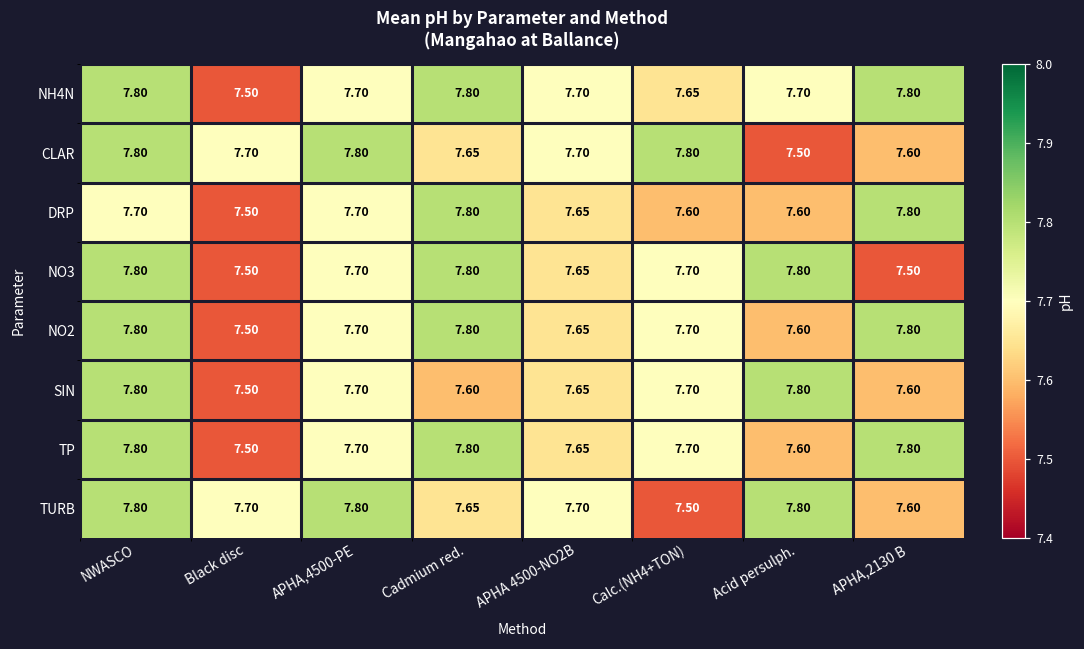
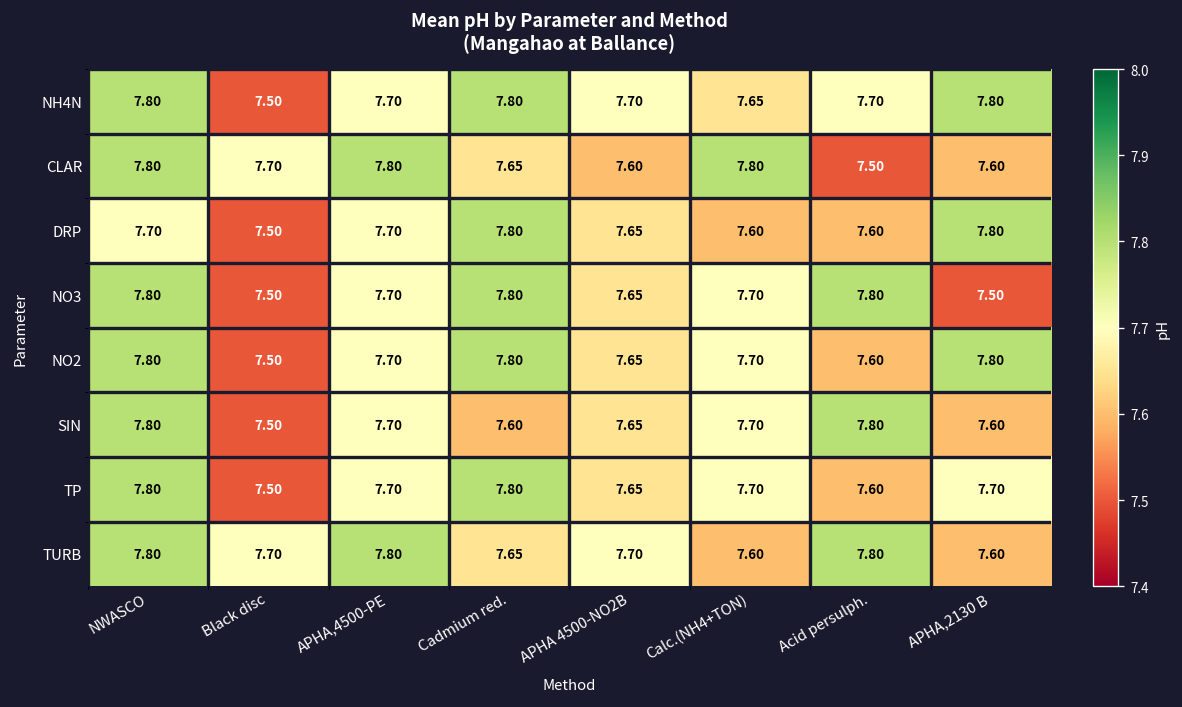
  {
    "NH4N": {
      "NWASCO": 7.80,
      "Black disc": 7.50,
      "APHA,4500-PE": 7.70,
      "Cadmium red.": 7.80,
      "APHA 4500-NO2B": 7.70,
      "Calc.(NH4+TON)": 7.65,
      "Acid persulph.": 7.70,
      "APHA,2130 B": 7.80
    },
    "CLAR": {
      "NWASCO": 7.80,
      "Black disc": 7.70,
      "APHA,4500-PE": 7.80,
      "Cadmium red.": 7.65,
-     "APHA 4500-NO2B": 7.70,
+     "APHA 4500-NO2B": 7.60,
      "Calc.(NH4+TON)": 7.80,
      "Acid persulph.": 7.50,
      "APHA,2130 B": 7.60
    },
    "DRP": {
      "NWASCO": 7.70,
      "Black disc": 7.50,
      "APHA,4500-PE": 7.70,
      "Cadmium red.": 7.80,
      "APHA 4500-NO2B": 7.65,
      "Calc.(NH4+TON)": 7.60,
      "Acid persulph.": 7.60,
      "APHA,2130 B": 7.80
    },
    "NO3": {
      "NWASCO": 7.80,
      "Black disc": 7.50,
      "APHA,4500-PE": 7.70,
      "Cadmium red.": 7.80,
      "APHA 4500-NO2B": 7.65,
      "Calc.(NH4+TON)": 7.70,
      "Acid persulph.": 7.80,
      "APHA,2130 B": 7.50
    },
    "NO2": {
      "NWASCO": 7.80,
      "Black disc": 7.50,
      "APHA,4500-PE": 7.70,
      "Cadmium red.": 7.80,
      "APHA 4500-NO2B": 7.65,
      "Calc.(NH4+TON)": 7.70,
      "Acid persulph.": 7.60,
      "APHA,2130 B": 7.80
    },
    "SIN": {
      "NWASCO": 7.80,
      "Black disc": 7.50,
      "APHA,4500-PE": 7.70,
      "Cadmium red.": 7.60,
      "APHA 4500-NO2B": 7.65,
      "Calc.(NH4+TON)": 7.70,
      "Acid persulph.": 7.80,
      "APHA,2130 B": 7.60
    },
    "TP": {
      "NWASCO": 7.80,
      "Black disc": 7.50,
      "APHA,4500-PE": 7.70,
      "Cadmium red.": 7.80,
      "APHA 4500-NO2B": 7.65,
      "Calc.(NH4+TON)": 7.70,
      "Acid persulph.": 7.60,
-     "APHA,2130 B": 7.80
+     "APHA,2130 B": 7.70
    },
    "TURB": {
      "NWASCO": 7.80,
      "Black disc": 7.70,
      "APHA,4500-PE": 7.80,
      "Cadmium red.": 7.65,
      "APHA 4500-NO2B": 7.70,
-     "Calc.(NH4+TON)": 7.50,
+     "Calc.(NH4+TON)": 7.60,
      "Acid persulph.": 7.80,
      "APHA,2130 B": 7.60
    }
  }
